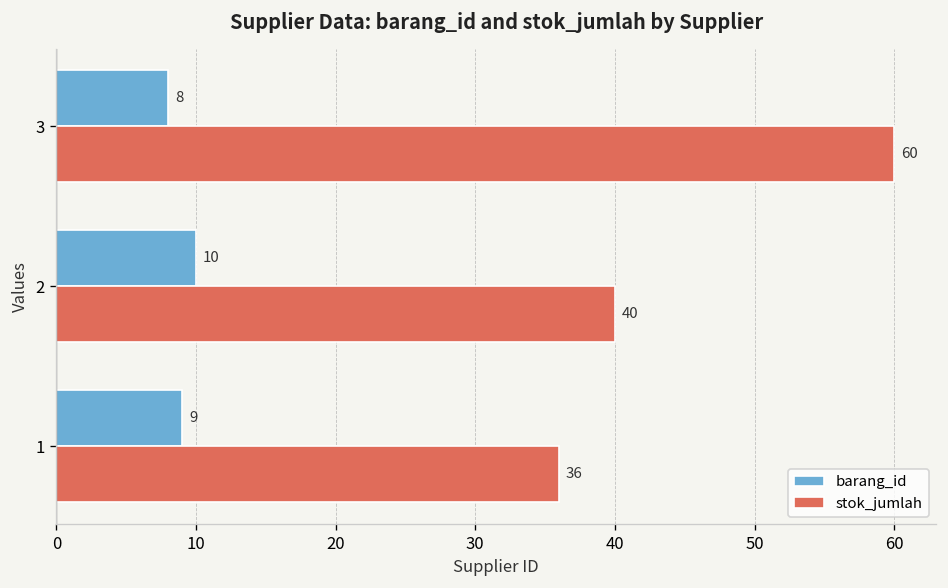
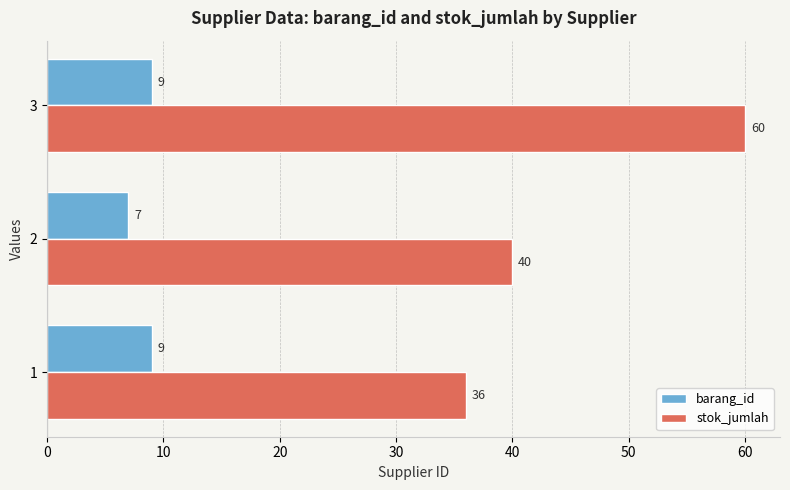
  {
    "barang_id": {
-     "3": 8,
-     "2": 10,
+     "3": 9,
+     "2": 7,
      "1": 9
    },
    "stok_jumlah": {
      "3": 60,
      "2": 40,
      "1": 36
    }
  }
